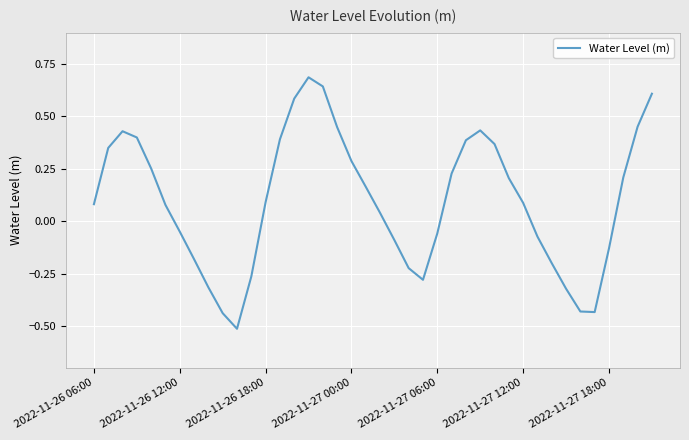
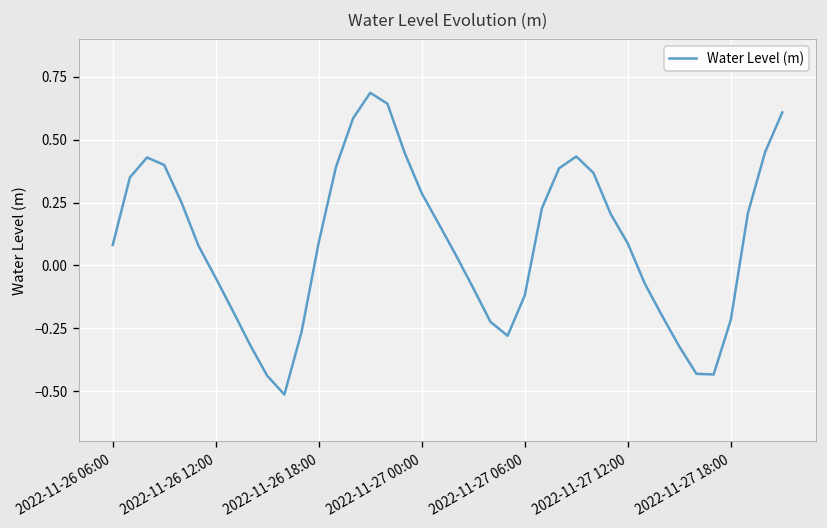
  {
    "2022-11-26 06:00": 0.08,
    "2022-11-26 12:00": -0.05,
    "2022-11-26 18:00": 0.09,
    "2022-11-27 00:00": 0.29,
-   "2022-11-27 06:00": -0.06,
+   "2022-11-27 06:00": -0.12,
    "2022-11-27 12:00": 0.09,
-   "2022-11-27 18:00": -0.13
+   "2022-11-27 18:00": -0.22
  }
